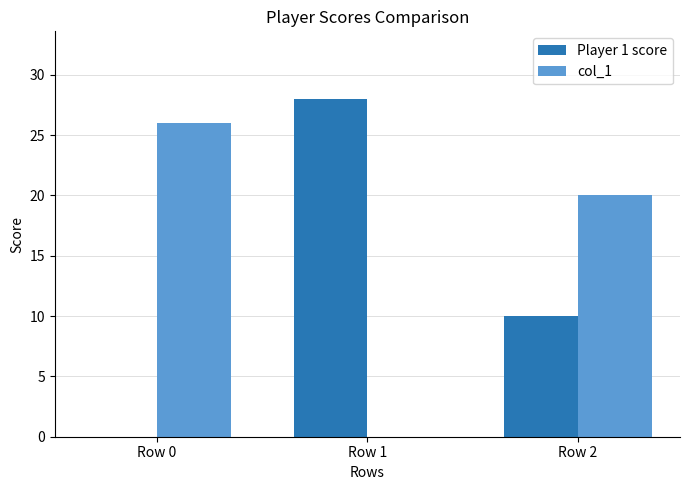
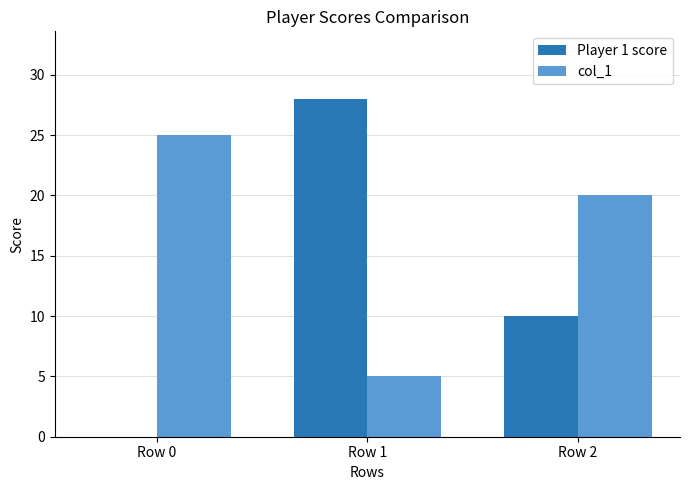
  {
    "Player 1 score": {
      "Row 0": 0,
      "Row 1": 28,
      "Row 2": 10
    },
    "col_1": {
-     "Row 0": 26,
-     "Row 1": 0,
+     "Row 0": 25,
+     "Row 1": 5,
      "Row 2": 20
    }
  }
